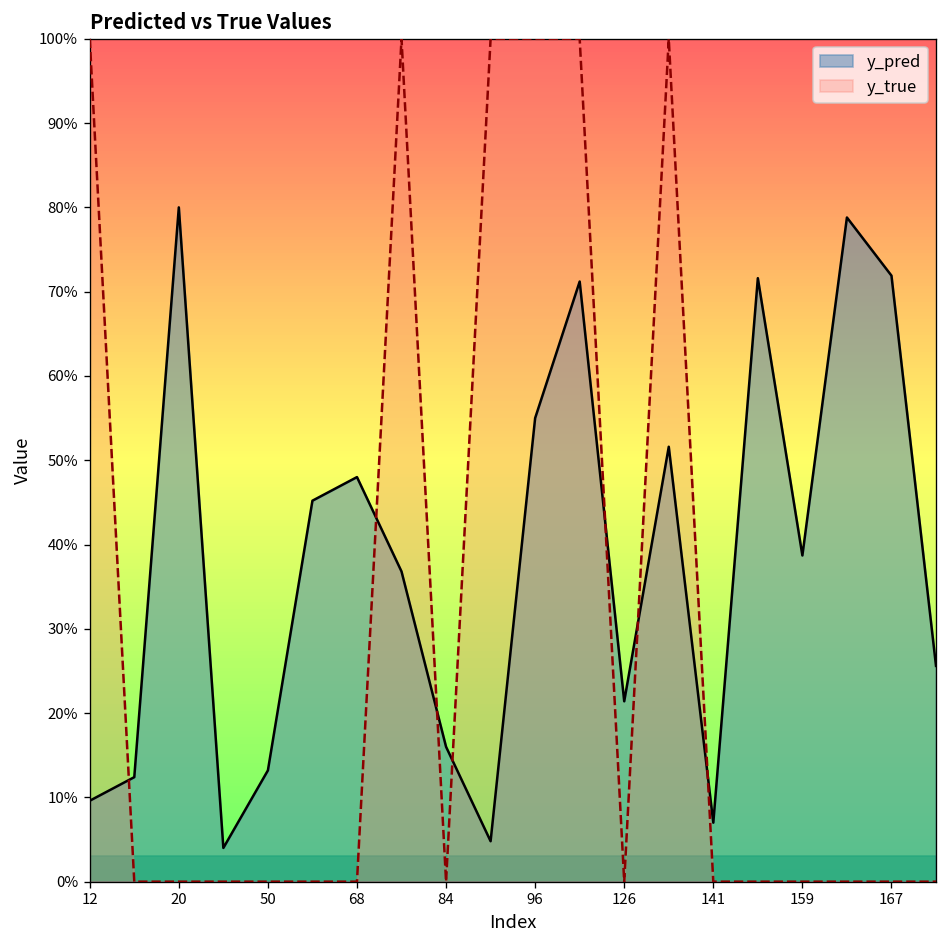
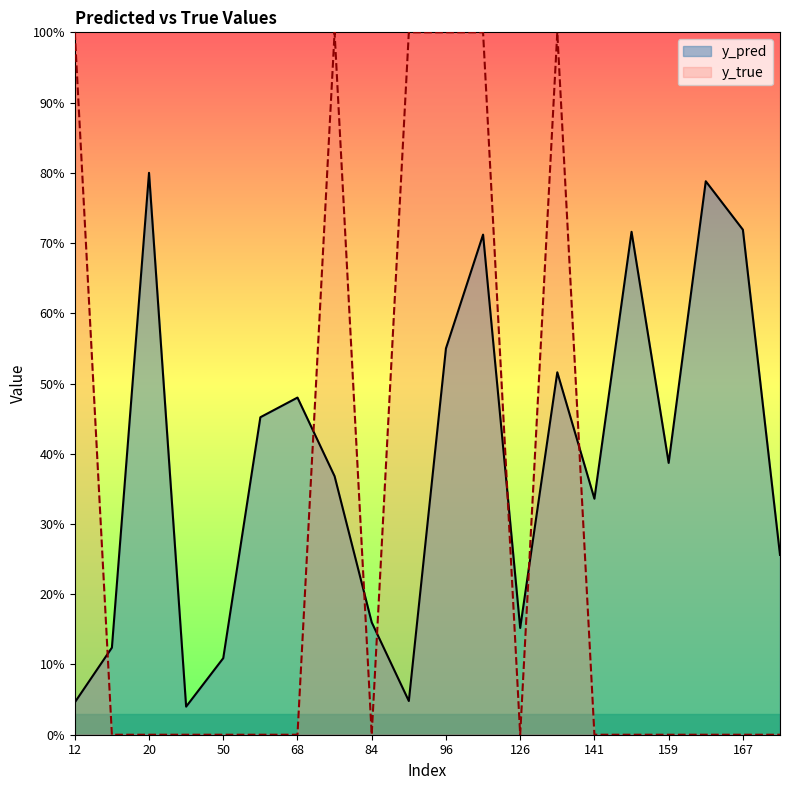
  {
    "y_pred": {
-     "12": "10%",
+     "12": "5%",
      "20": "80%",
-     "50": "13%",
+     "50": "11%",
      "68": "48%",
      "84": "16%",
      "96": "55%",
-     "126": "21%",
-     "141": "7%",
+     "126": "15%",
+     "141": "34%",
      "159": "39%",
      "167": "72%"
    },
    "y_true": {
      "12": "100%",
      "96": "100%"
    }
  }
